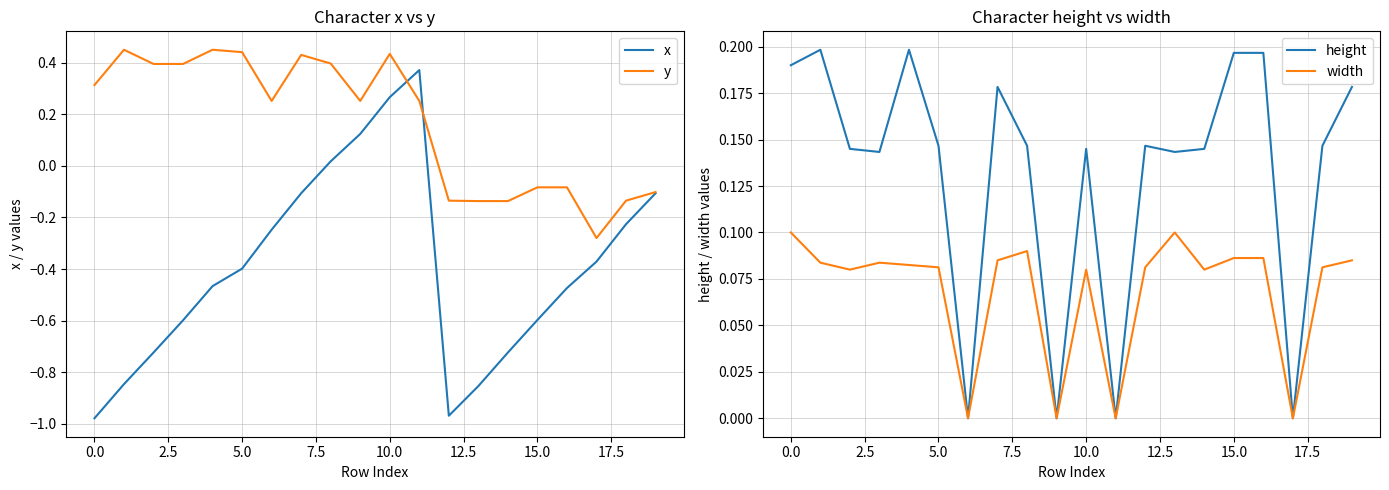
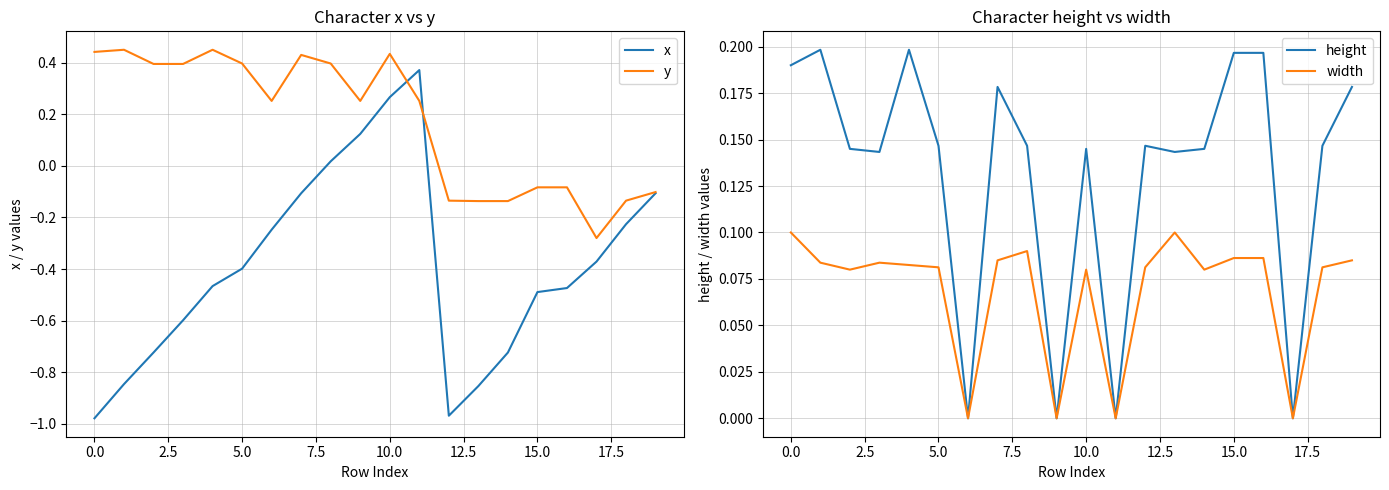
  {
    "Character x vs y": {
      "x": {
        "0.0": -0.98,
        "5.0": -0.40,
        "10.0": 0.27,
-       "15.0": -0.60
+       "15.0": -0.49
      },
      "y": {
-       "0.0": 0.31,
-       "5.0": 0.44,
+       "0.0": 0.44,
+       "5.0": 0.40,
        "10.0": 0.43,
        "15.0": -0.08
      }
    },
    "Character height vs width": {
      "height": {
        "0.0": 0.190,
        "5.0": 0.147,
        "10.0": 0.145,
        "15.0": 0.197
      },
      "width": {
        "0.0": 0.100,
        "5.0": 0.081,
        "10.0": 0.080,
        "15.0": 0.086
      }
    }
  }
